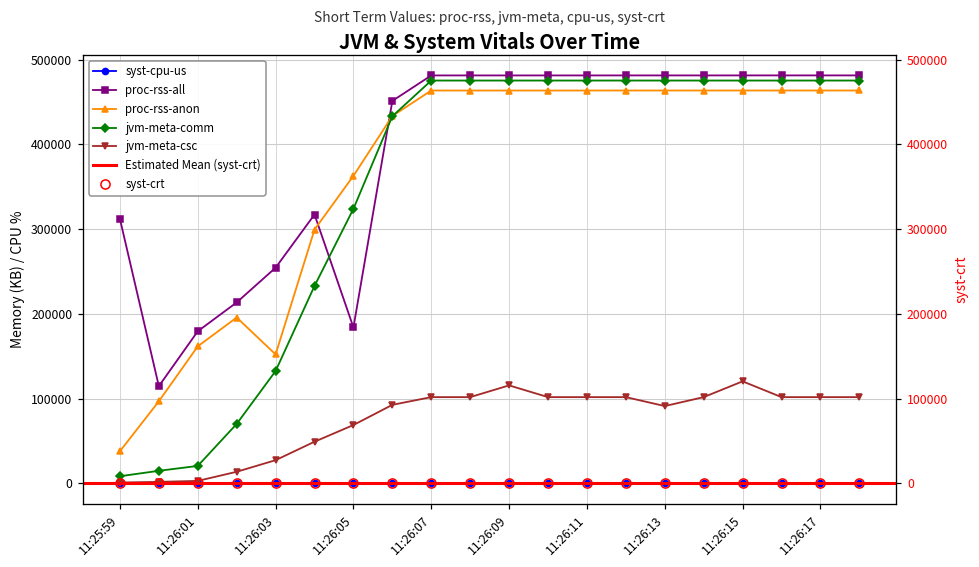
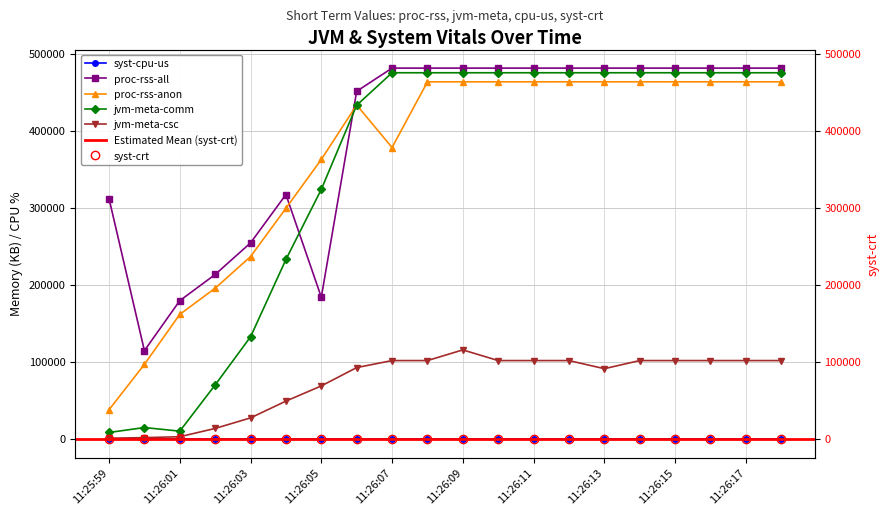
  {
    "proc-rss-all": {
      "11:25:59": 310000,
      "11:26:01": 180000,
      "11:26:03": 250000,
      "11:26:05": 180000,
      "11:26:07": 480000,
      "11:26:09": 480000,
      "11:26:11": 480000,
      "11:26:13": 480000,
      "11:26:15": 480000,
      "11:26:17": 480000
    },
    "proc-rss-anon": {
      "11:25:59": 40000,
      "11:26:01": 160000,
-     "11:26:03": 150000,
+     "11:26:03": 240000,
      "11:26:05": 360000,
-     "11:26:07": 460000,
+     "11:26:07": 380000,
      "11:26:09": 460000,
      "11:26:11": 460000,
      "11:26:13": 460000,
      "11:26:15": 460000,
      "11:26:17": 460000
    },
    "jvm-meta-comm": {
      "11:25:59": 10000,
-     "11:26:01": 20000,
+     "11:26:01": 10000,
      "11:26:03": 130000,
      "11:26:05": 320000,
      "11:26:07": 480000,
      "11:26:09": 480000,
      "11:26:11": 480000,
      "11:26:13": 480000,
      "11:26:15": 480000,
      "11:26:17": 480000
    },
    "jvm-meta-csc": {
      "11:26:03": 30000,
      "11:26:05": 70000,
      "11:26:07": 100000,
      "11:26:09": 120000,
      "11:26:11": 100000,
      "11:26:13": 90000,
-     "11:26:15": 120000,
+     "11:26:15": 100000,
      "11:26:17": 100000
    }
  }
